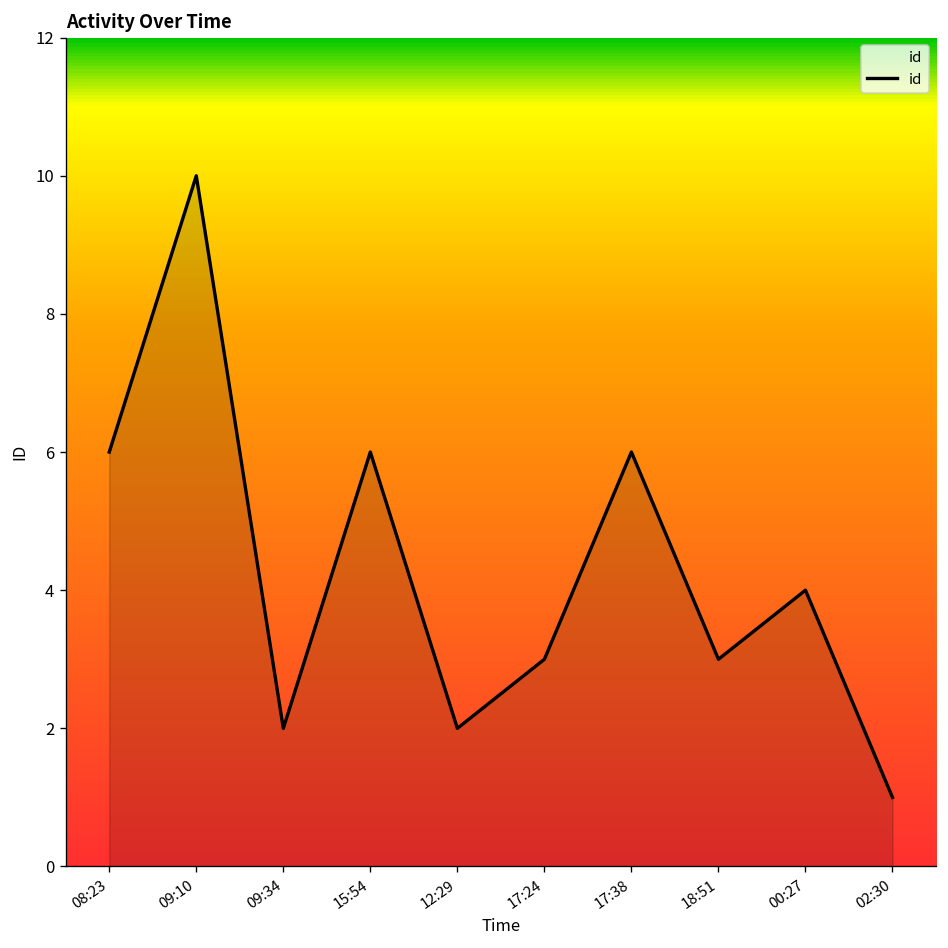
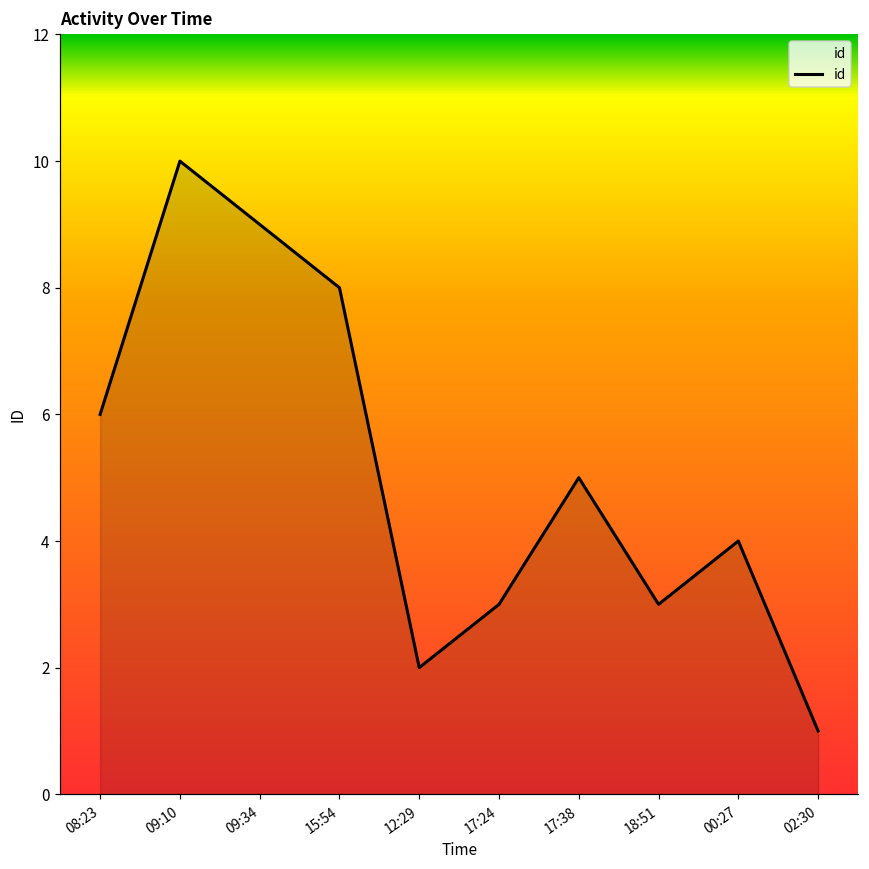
  {
    "08:23": 6,
    "09:10": 10,
-   "09:34": 2,
-   "15:54": 6,
+   "09:34": 9,
+   "15:54": 8,
    "12:29": 2,
    "17:24": 3,
-   "17:38": 6,
+   "17:38": 5,
    "18:51": 3,
    "00:27": 4,
    "02:30": 1
  }
